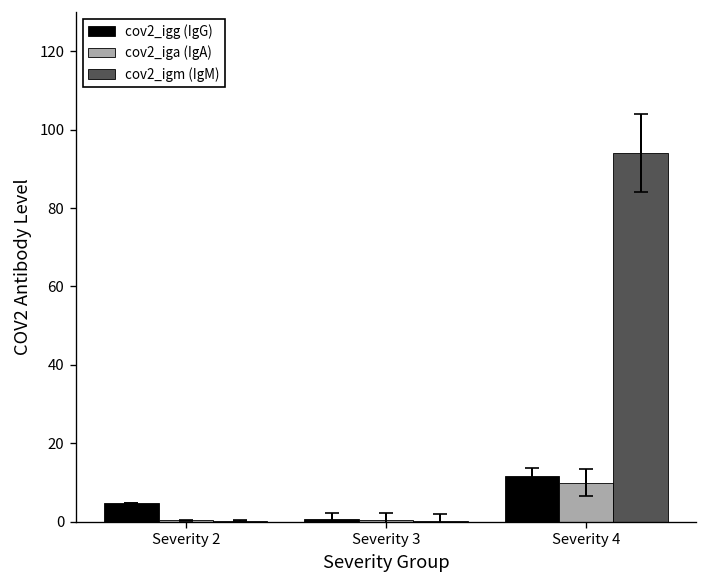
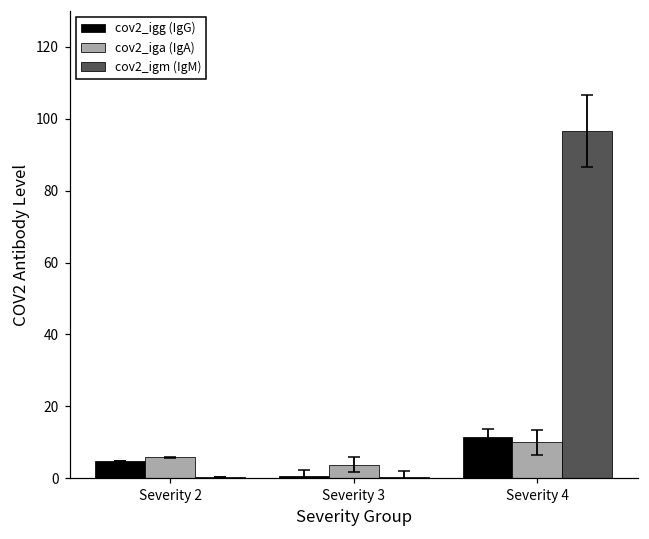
  {
    "cov2_igg (IgG)": {
      "Severity 2": 5,
      "Severity 4": 12
    },
    "cov2_iga (IgA)": {
-     "Severity 2": 0,
-     "Severity 3": 0,
+     "Severity 2": 6,
+     "Severity 3": 4,
      "Severity 4": 10
    },
    "cov2_igm (IgM)": {
-     "Severity 4": 94
+     "Severity 4": 97
    }
  }
